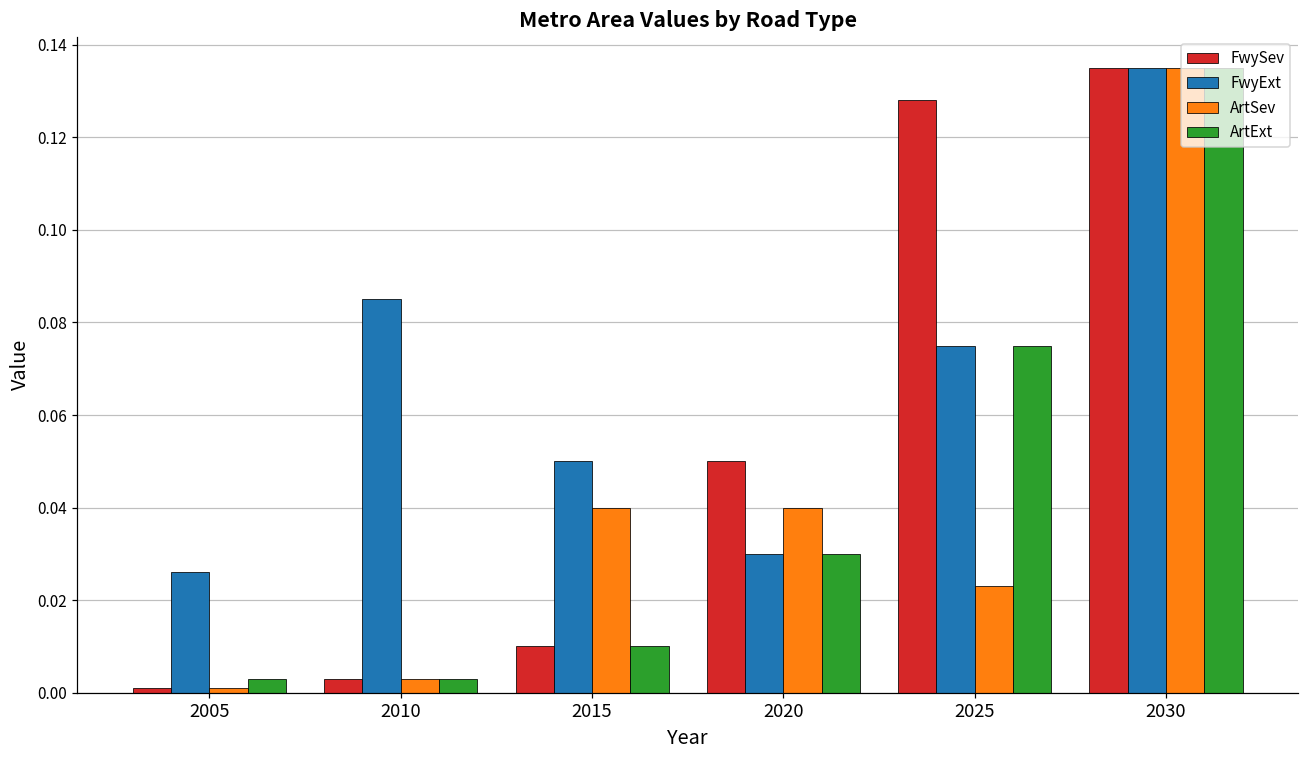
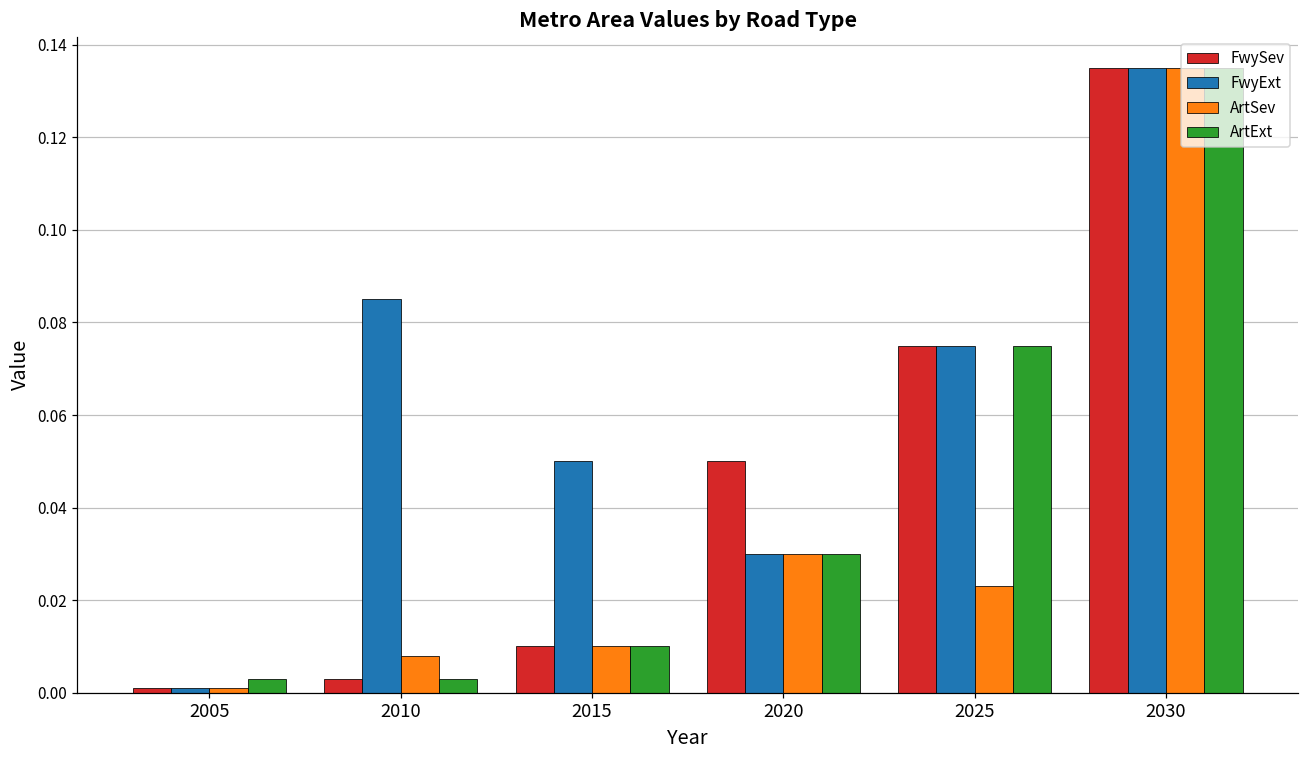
  {
    "FwySev": {
      "2005": 0.001,
      "2010": 0.003,
      "2015": 0.010,
      "2020": 0.050,
-     "2025": 0.128,
+     "2025": 0.075,
      "2030": 0.135
    },
    "FwyExt": {
-     "2005": 0.026,
+     "2005": 0.001,
      "2010": 0.085,
      "2015": 0.050,
      "2020": 0.030,
      "2025": 0.075,
      "2030": 0.135
    },
    "ArtSev": {
      "2005": 0.001,
-     "2010": 0.003,
-     "2015": 0.04,
-     "2020": 0.04,
+     "2010": 0.008,
+     "2015": 0.01,
+     "2020": 0.03,
      "2025": 0.023
    },
    "ArtExt": {
      "2005": 0.003,
      "2010": 0.003,
      "2015": 0.010,
      "2020": 0.030,
      "2025": 0.075
    }
  }
